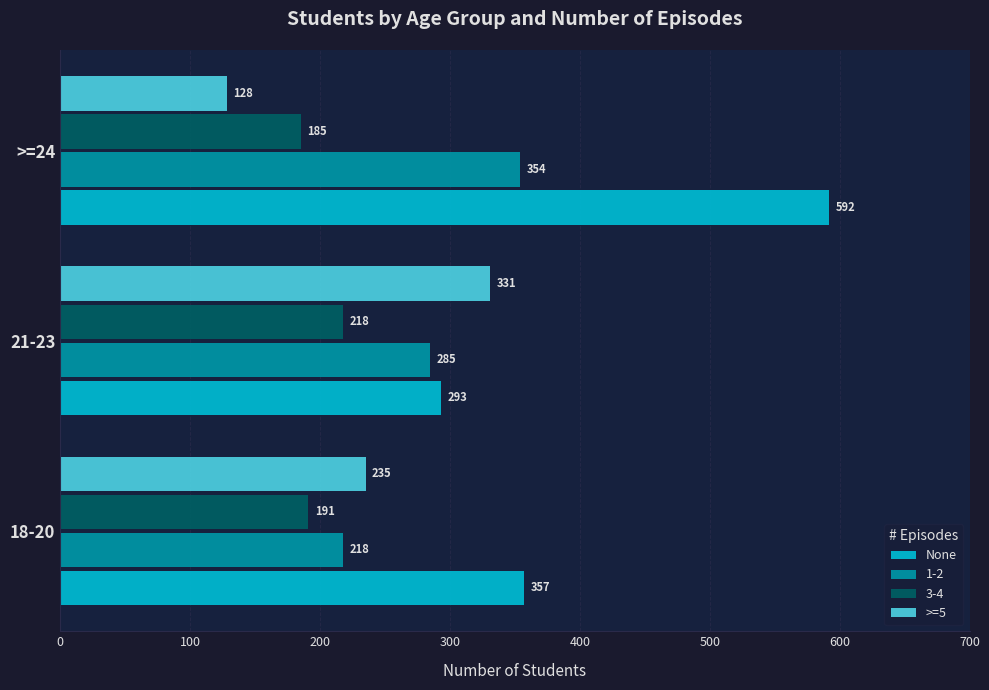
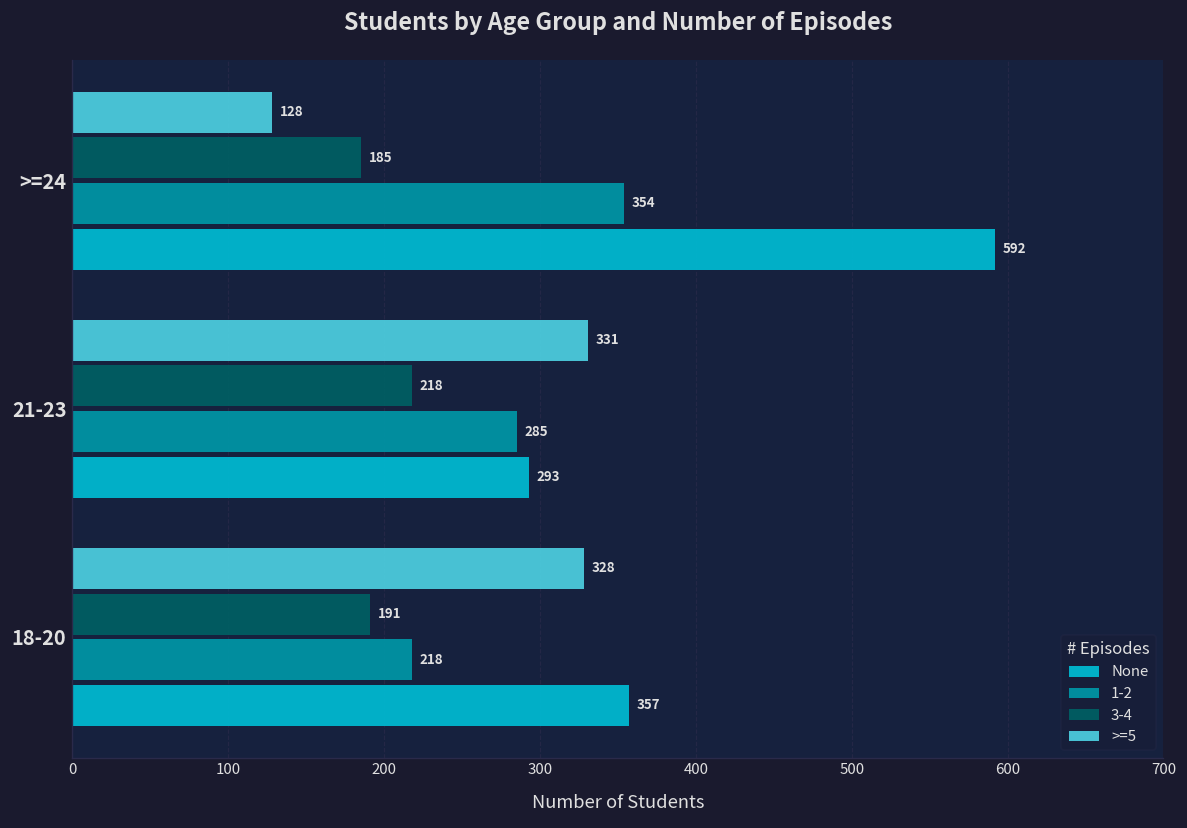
  {
    "3-4": {
      ">=24": 185,
      "21-23": 218,
      "18-20": 191
    },
    ">=5": {
      ">=24": 128,
      "21-23": 331,
-     "18-20": 235
+     "18-20": 328
    }
  }
